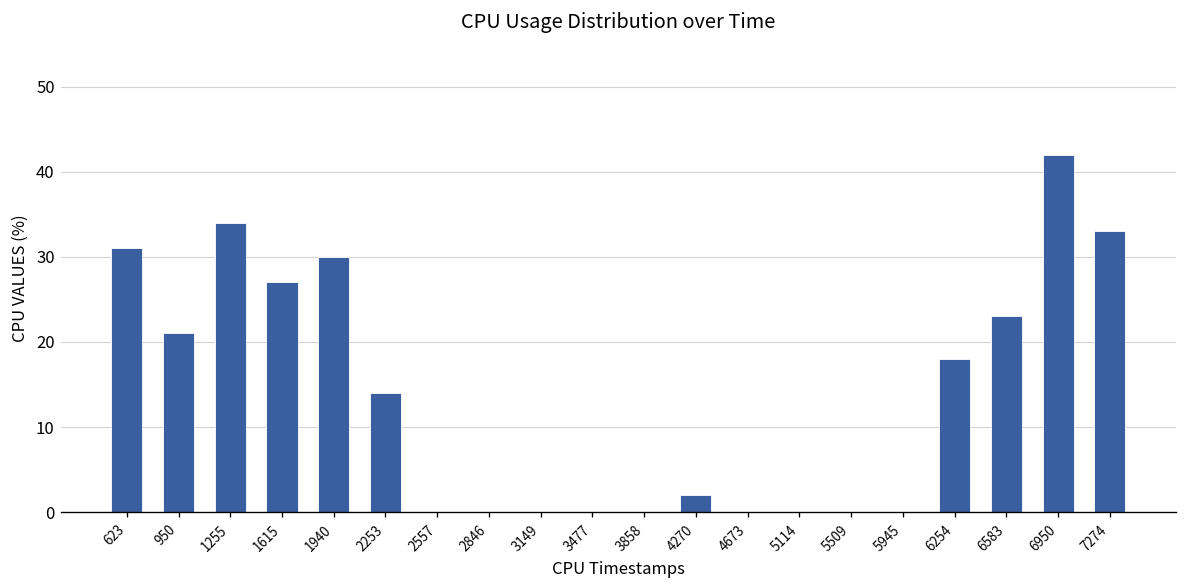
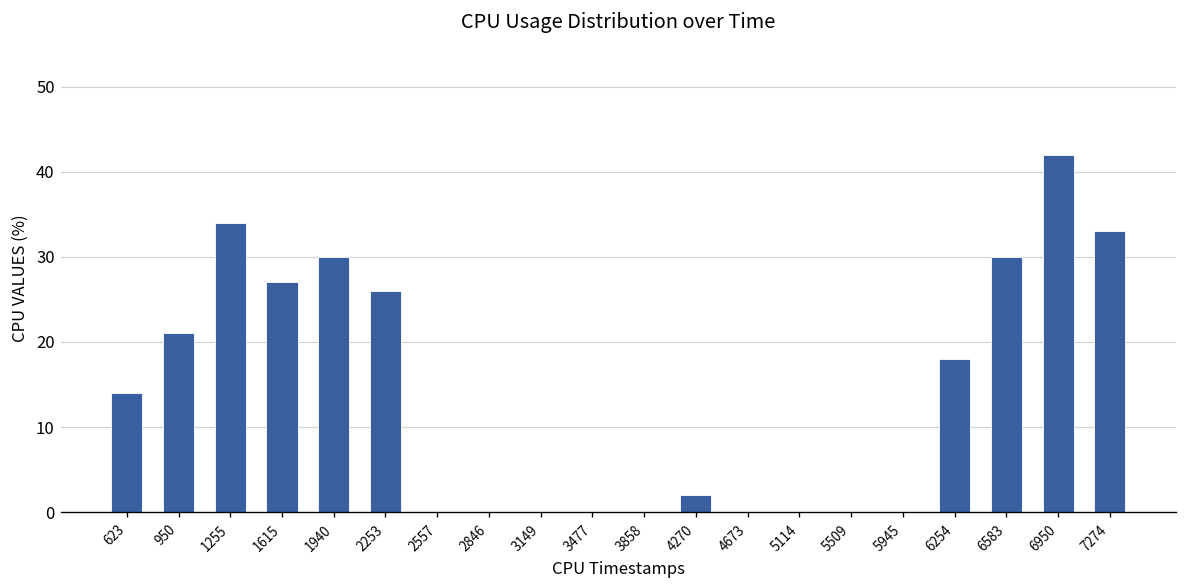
  {
-   "623": 31,
+   "623": 14,
    "950": 21,
    "1255": 34,
    "1615": 27,
    "1940": 30,
-   "2253": 14,
+   "2253": 26,
    "2557": 0,
    "2846": 0,
    "3149": 0,
    "3477": 0,
    "3858": 0,
    "4270": 2,
    "4673": 0,
    "5114": 0,
    "5509": 0,
    "5945": 0,
    "6254": 18,
-   "6583": 23,
+   "6583": 30,
    "6950": 42,
    "7274": 33
  }
